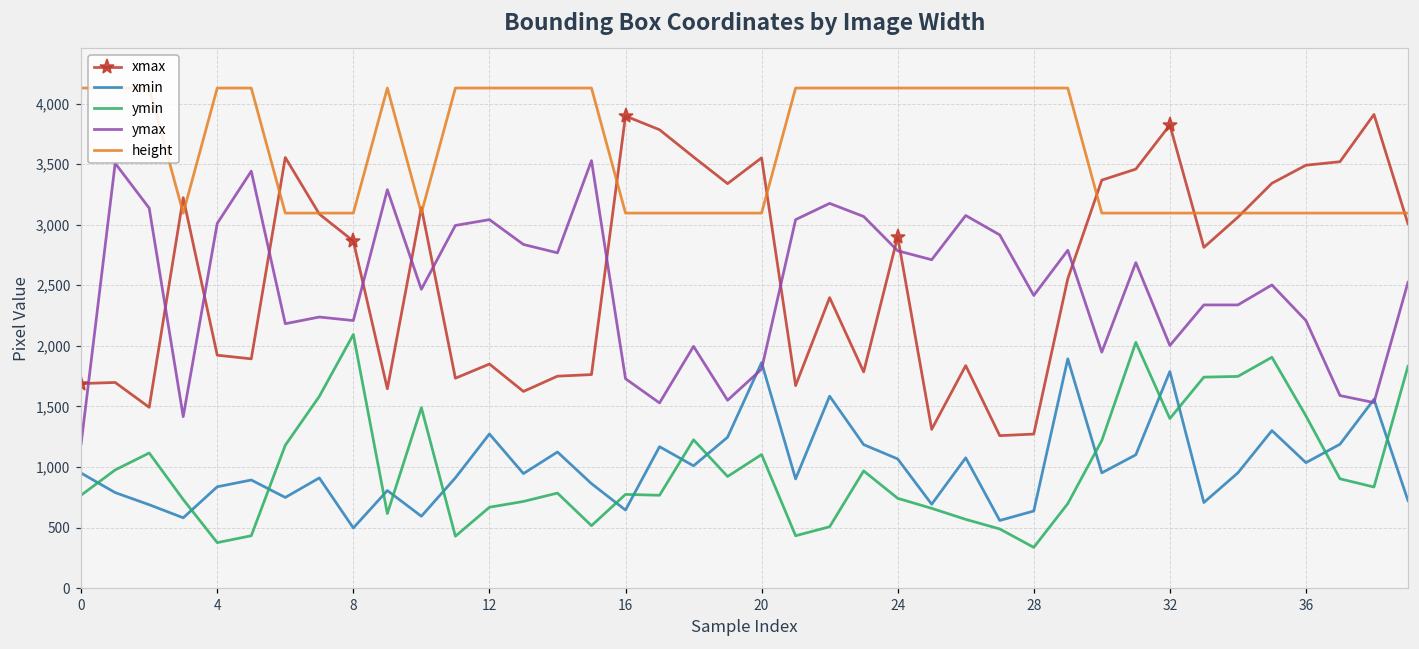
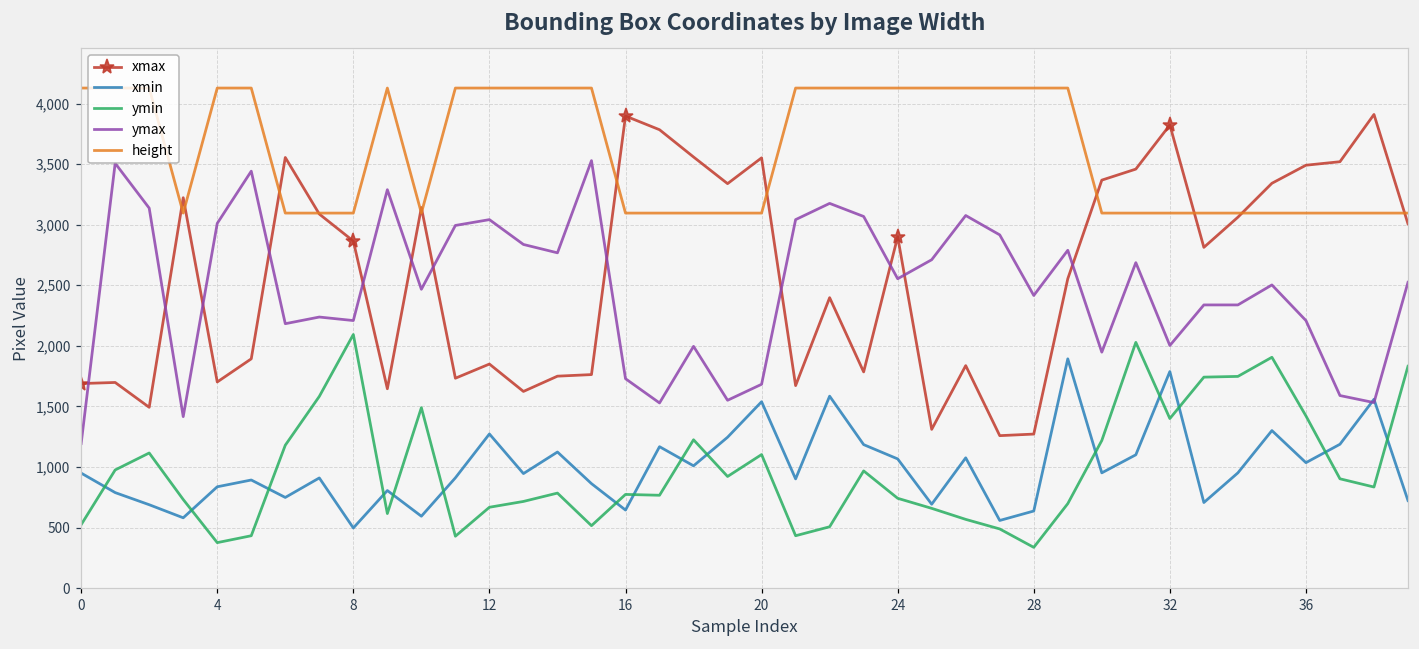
  {
    "xmax": {
      "0": "1,690",
-     "4": "1,920",
+     "4": "1,700",
      "8": "2,870",
      "12": "1,850",
      "16": "3,900",
      "20": "3,550",
      "24": "2,900",
      "28": "1,270",
      "32": "3,820",
      "36": "3,490"
    },
    "xmin": {
      "0": "950",
      "4": "840",
      "8": "500",
      "12": "1,270",
      "16": "650",
-     "20": "1,860",
+     "20": "1,540",
      "24": "1,070",
      "28": "640",
      "32": "1,790",
      "36": "1,040"
    },
    "ymin": {
-     "0": "770",
+     "0": "520",
      "4": "380",
      "8": "2,090",
      "12": "670",
      "16": "770",
      "20": "1,100",
      "24": "740",
      "28": "340",
      "32": "1,400",
      "36": "1,420"
    },
    "ymax": {
      "0": "1,190",
      "4": "3,010",
      "8": "2,210",
      "12": "3,040",
      "16": "1,730",
-     "20": "1,810",
-     "24": "2,790",
+     "20": "1,680",
+     "24": "2,550",
      "28": "2,420",
      "32": "2,000",
      "36": "2,210"
    },
    "height": {
      "0": "4,130",
      "4": "4,130",
      "8": "3,100",
      "12": "4,130",
      "16": "3,100",
      "20": "3,100",
      "24": "4,130",
      "28": "4,130",
      "32": "3,100",
      "36": "3,100"
    }
  }
